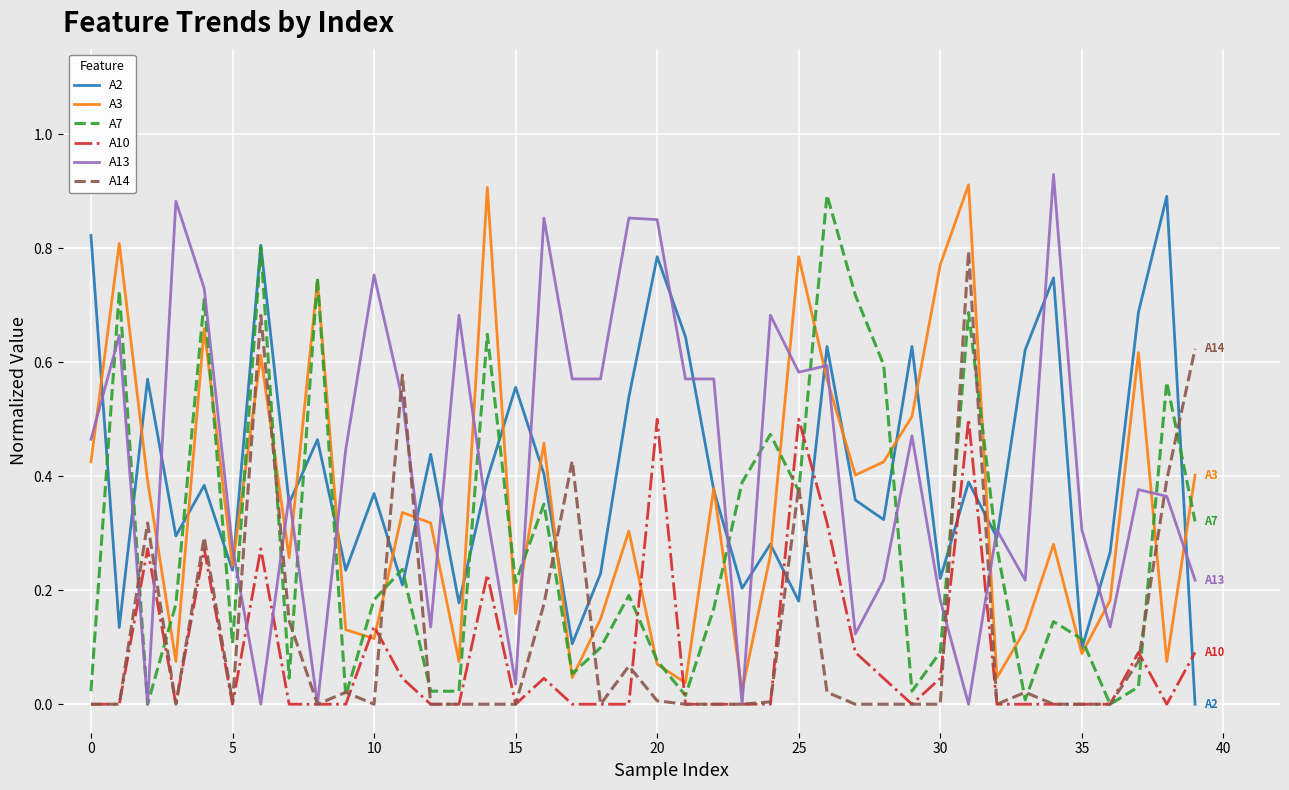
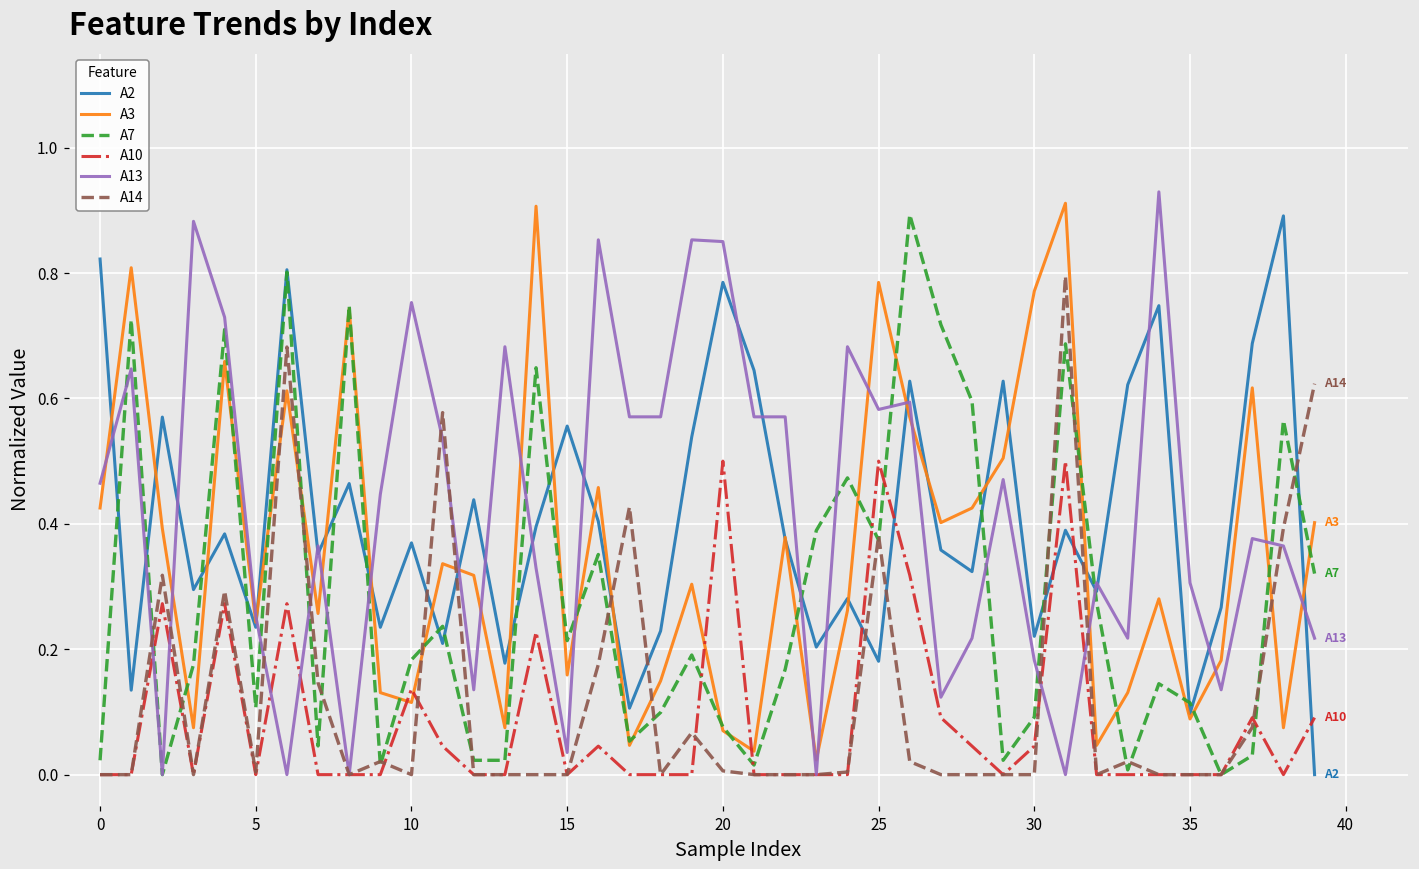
  {
    "A2": {
      "0": 0.82,
      "5": 0.24,
      "10": 0.37,
      "15": 0.56,
      "20": 0.79,
      "25": 0.18,
      "30": 0.22,
      "35": 0.10
    },
    "A3": {
      "0": 0.43,
      "5": 0.24,
      "10": 0.12,
      "15": 0.16,
      "20": 0.07,
      "25": 0.79,
      "30": 0.77,
      "35": 0.09
    },
    "A7": {
      "0": 0.02,
      "5": 0.11,
      "10": 0.18,
      "15": 0.21,
      "20": 0.08,
      "25": 0.37,
      "30": 0.09,
      "35": 0.11
    },
    "A10": {
      "10": 0.14,
      "20": 0.50,
      "25": 0.50,
      "30": 0.05
    },
    "A13": {
      "0": 0.46,
-     "5": 0.28,
+     "5": 0.25,
      "10": 0.75,
      "15": 0.04,
      "20": 0.85,
      "25": 0.58,
      "30": 0.18,
      "35": 0.31
    },
    "A14": {
      "10": 0.00,
      "20": 0.01,
      "25": 0.38,
      "30": 0.00
    }
  }
